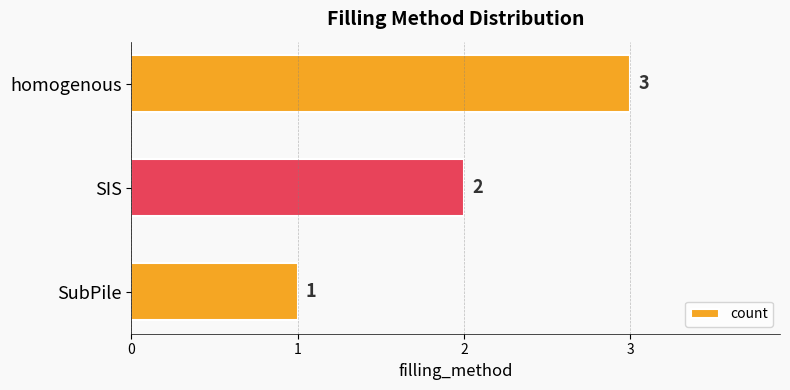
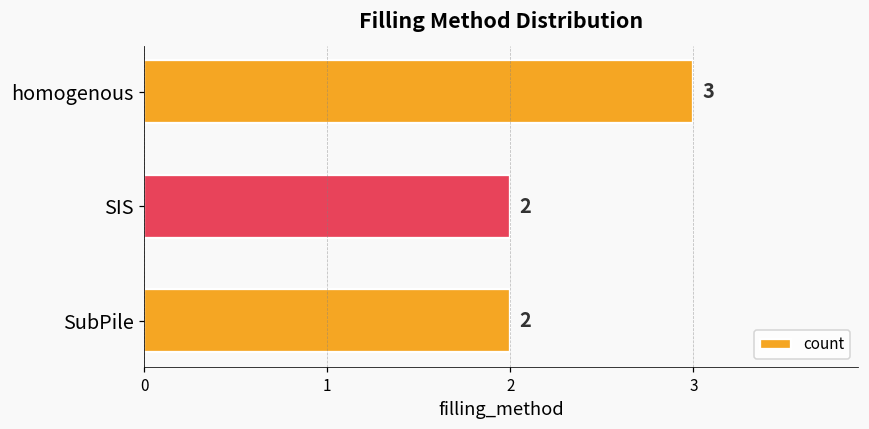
  {
    "homogenous": 3,
    "SIS": 2,
-   "SubPile": 1
+   "SubPile": 2
  }
